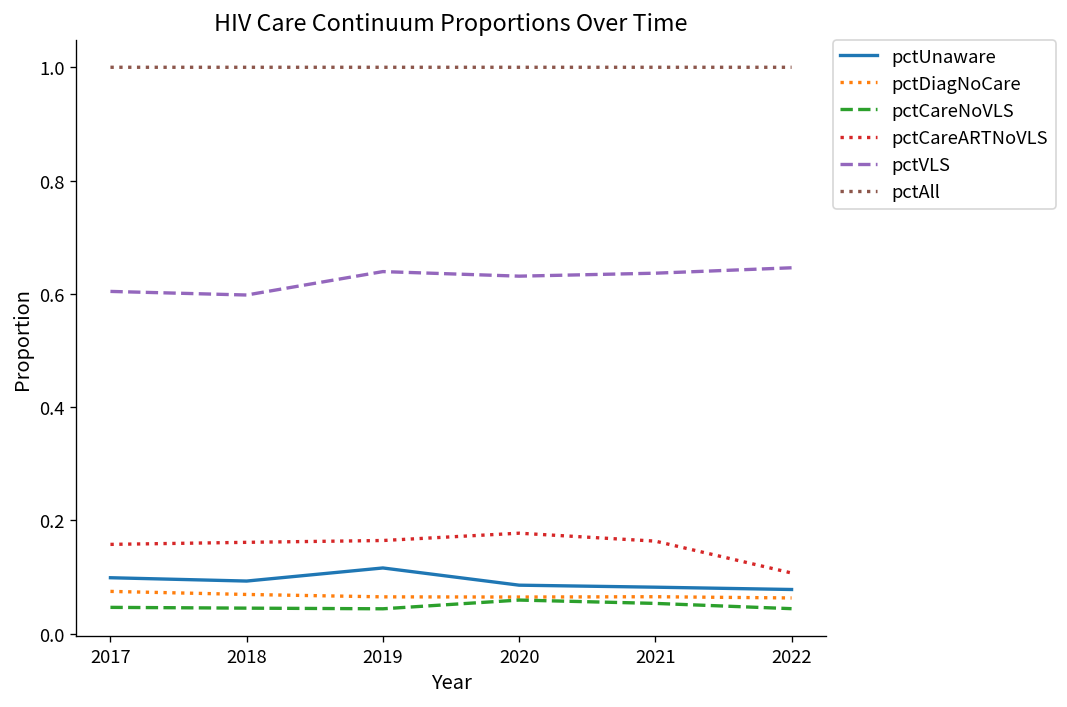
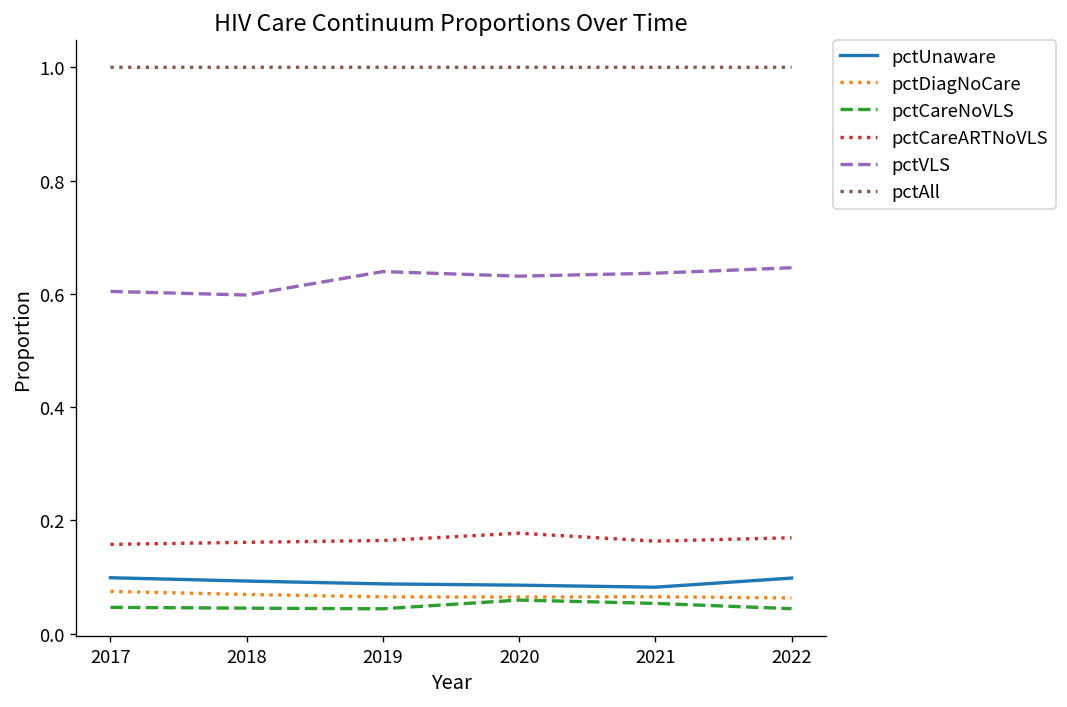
  {
    "pctUnaware": {
      "2017": 0.10,
      "2018": 0.09,
-     "2019": 0.12,
+     "2019": 0.09,
      "2020": 0.09,
      "2021": 0.08,
-     "2022": 0.08
+     "2022": 0.10
    },
    "pctDiagNoCare": {
      "2017": 0.07,
      "2018": 0.07,
      "2019": 0.06,
      "2021": 0.07,
      "2022": 0.06
    },
    "pctCareNoVLS": {
      "2017": 0.05,
      "2018": 0.04,
      "2019": 0.04,
      "2021": 0.05,
      "2022": 0.04
    },
    "pctCareARTNoVLS": {
      "2017": 0.16,
      "2018": 0.16,
      "2019": 0.16,
      "2020": 0.18,
      "2021": 0.16,
-     "2022": 0.11
+     "2022": 0.17
    },
    "pctVLS": {
      "2017": 0.60,
      "2018": 0.60,
      "2019": 0.64,
      "2020": 0.63,
      "2021": 0.64,
      "2022": 0.65
    },
    "pctAll": {
      "2017": 1.00,
      "2018": 1.00,
      "2019": 1.00,
      "2020": 1.00,
      "2021": 1.00,
      "2022": 1.00
    }
  }
